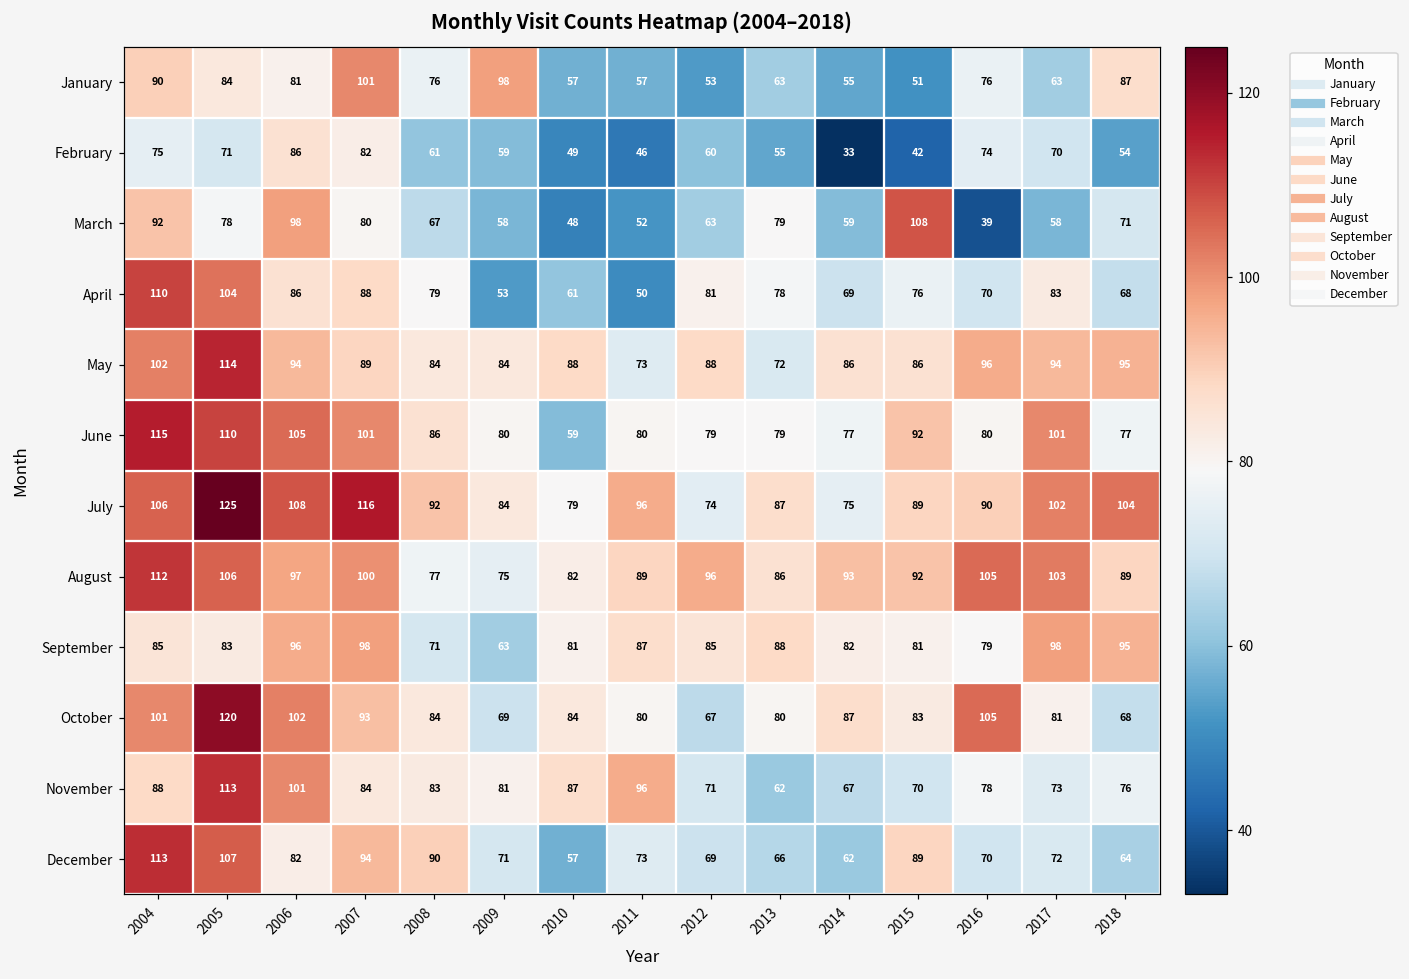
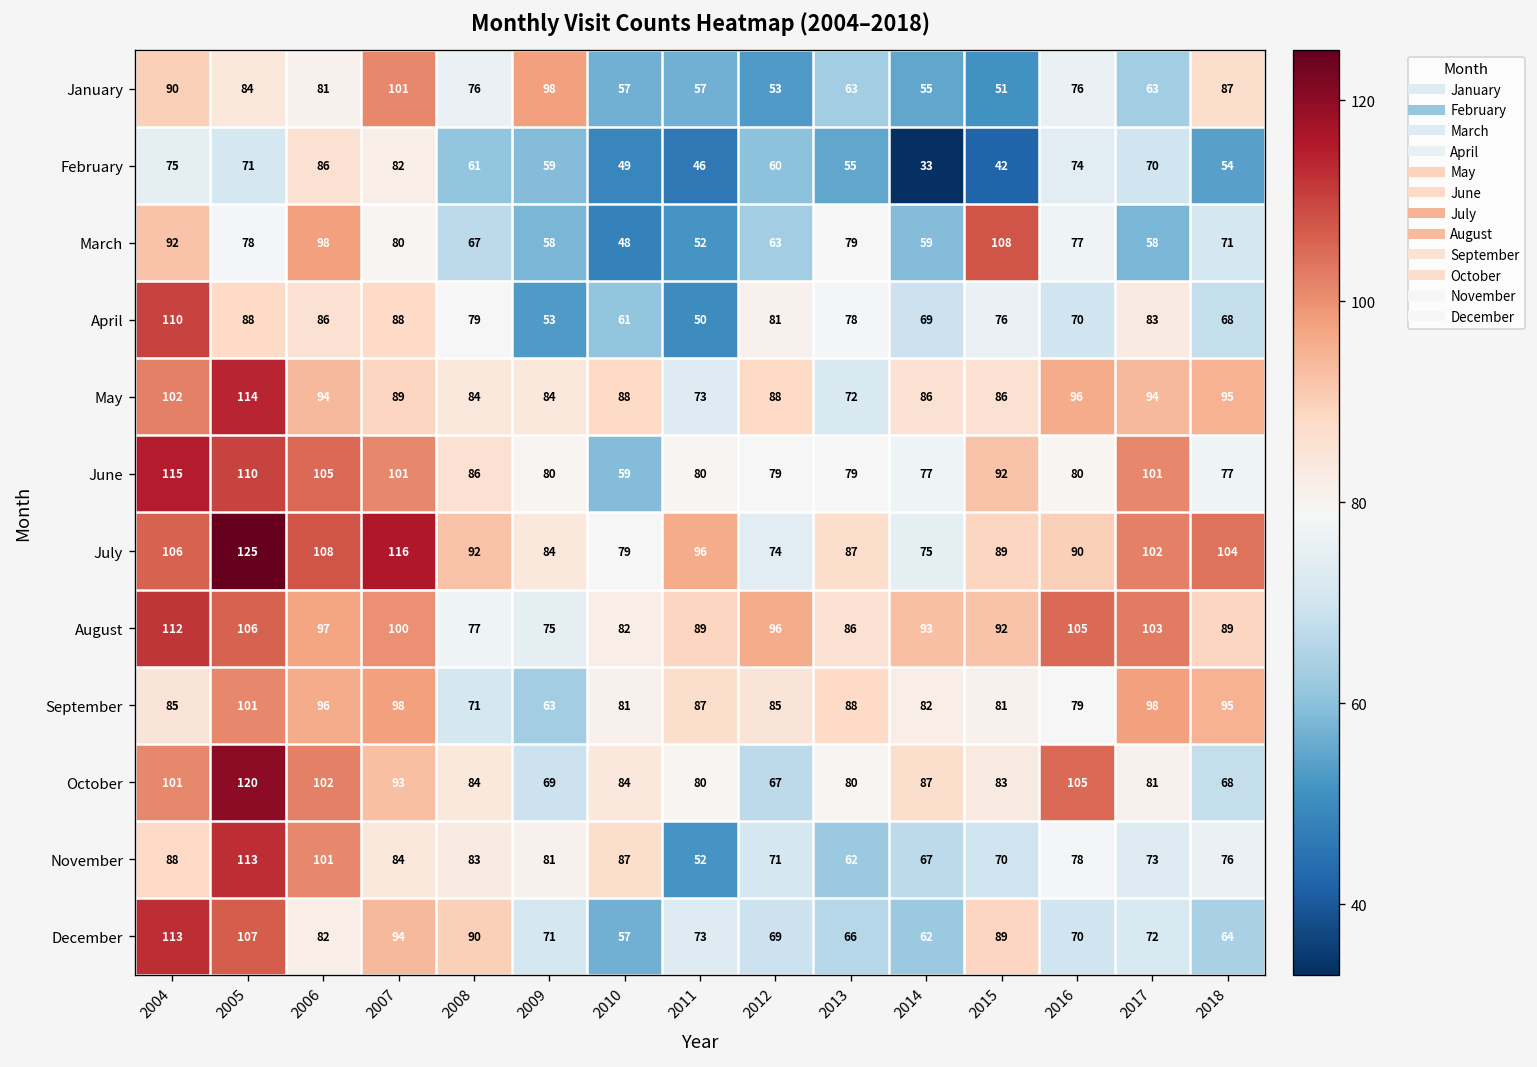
  {
    "January": {
      "2004": 90,
      "2005": 84,
      "2006": 81,
      "2007": 101,
      "2008": 76,
      "2009": 98,
      "2010": 57,
      "2011": 57,
      "2012": 53,
      "2013": 63,
      "2014": 55,
      "2015": 51,
      "2016": 76,
      "2017": 63,
      "2018": 87
    },
    "February": {
      "2004": 75,
      "2005": 71,
      "2006": 86,
      "2007": 82,
      "2008": 61,
      "2009": 59,
      "2010": 49,
      "2011": 46,
      "2012": 60,
      "2013": 55,
      "2014": 33,
      "2015": 42,
      "2016": 74,
      "2017": 70,
      "2018": 54
    },
    "March": {
      "2004": 92,
      "2005": 78,
      "2006": 98,
      "2007": 80,
      "2008": 67,
      "2009": 58,
      "2010": 48,
      "2011": 52,
      "2012": 63,
      "2013": 79,
      "2014": 59,
      "2015": 108,
-     "2016": 39,
+     "2016": 77,
      "2017": 58,
      "2018": 71
    },
    "April": {
      "2004": 110,
-     "2005": 104,
+     "2005": 88,
      "2006": 86,
      "2007": 88,
      "2008": 79,
      "2009": 53,
      "2010": 61,
      "2011": 50,
      "2012": 81,
      "2013": 78,
      "2014": 69,
      "2015": 76,
      "2016": 70,
      "2017": 83,
      "2018": 68
    },
    "May": {
      "2004": 102,
      "2005": 114,
      "2006": 94,
      "2007": 89,
      "2008": 84,
      "2009": 84,
      "2010": 88,
      "2011": 73,
      "2012": 88,
      "2013": 72,
      "2014": 86,
      "2015": 86,
      "2016": 96,
      "2017": 94,
      "2018": 95
    },
    "June": {
      "2004": 115,
      "2005": 110,
      "2006": 105,
      "2007": 101,
      "2008": 86,
      "2009": 80,
      "2010": 59,
      "2011": 80,
      "2012": 79,
      "2013": 79,
      "2014": 77,
      "2015": 92,
      "2016": 80,
      "2017": 101,
      "2018": 77
    },
    "July": {
      "2004": 106,
      "2005": 125,
      "2006": 108,
      "2007": 116,
      "2008": 92,
      "2009": 84,
      "2010": 79,
      "2011": 96,
      "2012": 74,
      "2013": 87,
      "2014": 75,
      "2015": 89,
      "2016": 90,
      "2017": 102,
      "2018": 104
    },
    "August": {
      "2004": 112,
      "2005": 106,
      "2006": 97,
      "2007": 100,
      "2008": 77,
      "2009": 75,
      "2010": 82,
      "2011": 89,
      "2012": 96,
      "2013": 86,
      "2014": 93,
      "2015": 92,
      "2016": 105,
      "2017": 103,
      "2018": 89
    },
    "September": {
      "2004": 85,
-     "2005": 83,
+     "2005": 101,
      "2006": 96,
      "2007": 98,
      "2008": 71,
      "2009": 63,
      "2010": 81,
      "2011": 87,
      "2012": 85,
      "2013": 88,
      "2014": 82,
      "2015": 81,
      "2016": 79,
      "2017": 98,
      "2018": 95
    },
    "October": {
      "2004": 101,
      "2005": 120,
      "2006": 102,
      "2007": 93,
      "2008": 84,
      "2009": 69,
      "2010": 84,
      "2011": 80,
      "2012": 67,
      "2013": 80,
      "2014": 87,
      "2015": 83,
      "2016": 105,
      "2017": 81,
      "2018": 68
    },
    "November": {
      "2004": 88,
      "2005": 113,
      "2006": 101,
      "2007": 84,
      "2008": 83,
      "2009": 81,
      "2010": 87,
-     "2011": 96,
+     "2011": 52,
      "2012": 71,
      "2013": 62,
      "2014": 67,
      "2015": 70,
      "2016": 78,
      "2017": 73,
      "2018": 76
    },
    "December": {
      "2004": 113,
      "2005": 107,
      "2006": 82,
      "2007": 94,
      "2008": 90,
      "2009": 71,
      "2010": 57,
      "2011": 73,
      "2012": 69,
      "2013": 66,
      "2014": 62,
      "2015": 89,
      "2016": 70,
      "2017": 72,
      "2018": 64
    }
  }
